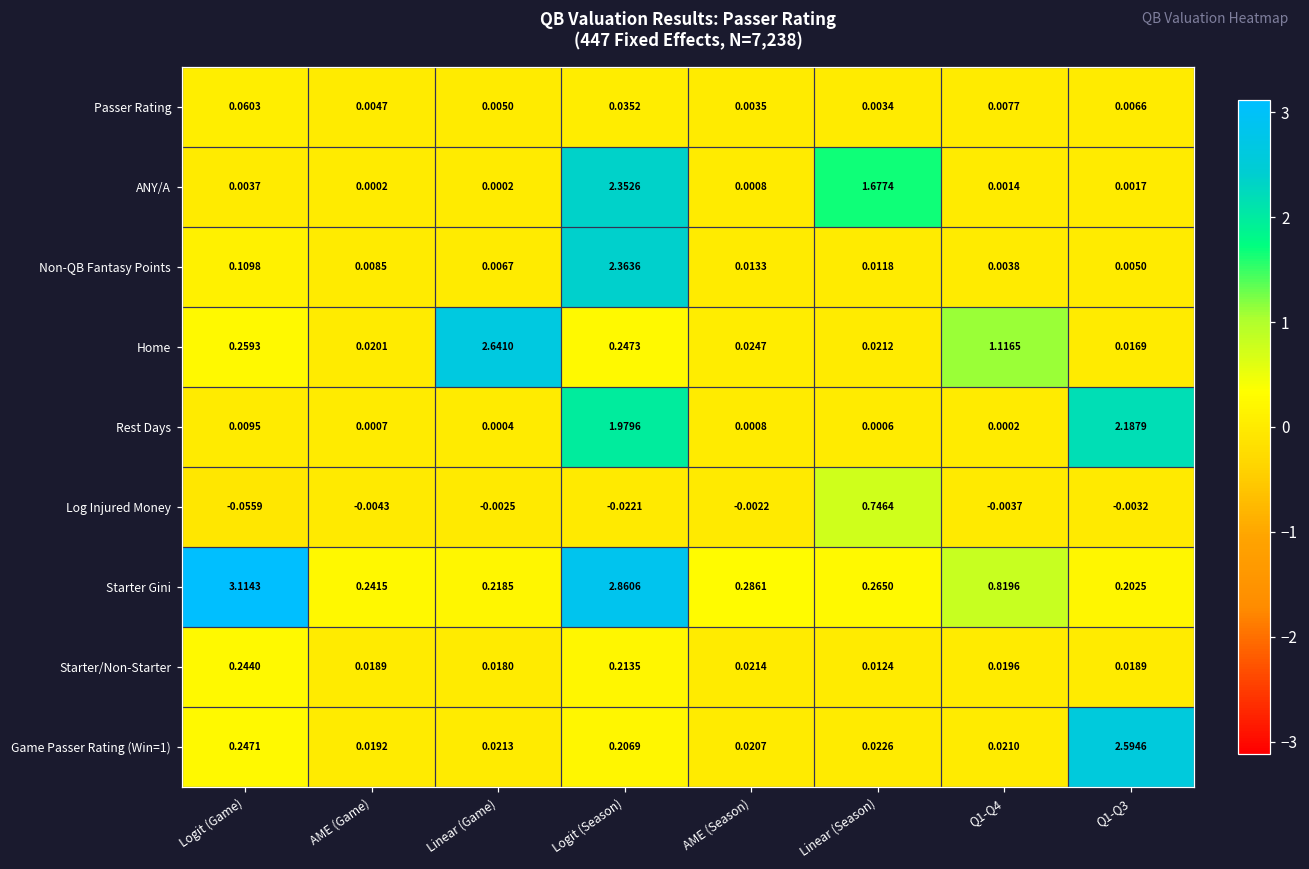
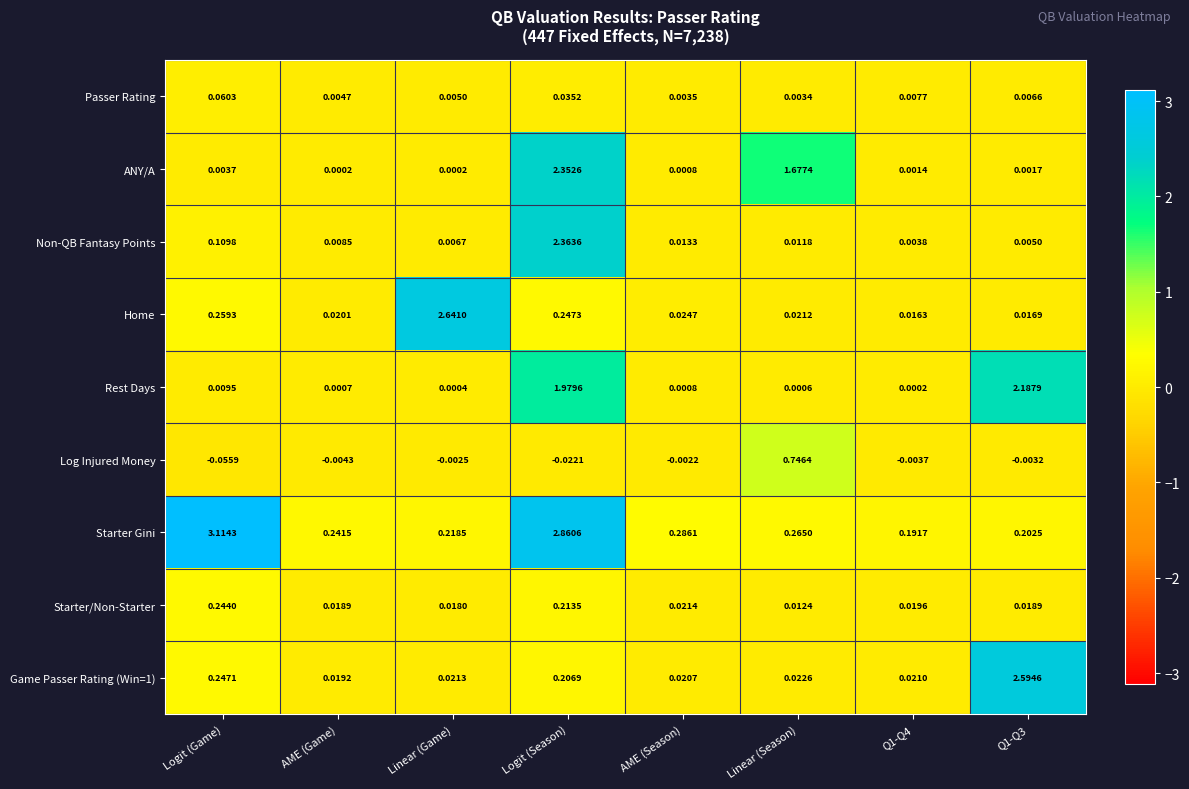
  {
    "Passer Rating": {
      "Logit (Game)": 0.0603,
      "AME (Game)": 0.0047,
      "Linear (Game)": 0.0050,
      "Logit (Season)": 0.0352,
      "AME (Season)": 0.0035,
      "Linear (Season)": 0.0034,
      "Q1-Q4": 0.0077,
      "Q1-Q3": 0.0066
    },
    "ANY/A": {
      "Logit (Game)": 0.0037,
      "AME (Game)": 0.0002,
      "Linear (Game)": 0.0002,
      "Logit (Season)": 2.3526,
      "AME (Season)": 0.0008,
      "Linear (Season)": 1.6774,
      "Q1-Q4": 0.0014,
      "Q1-Q3": 0.0017
    },
    "Non-QB Fantasy Points": {
      "Logit (Game)": 0.1098,
      "AME (Game)": 0.0085,
      "Linear (Game)": 0.0067,
      "Logit (Season)": 2.3636,
      "AME (Season)": 0.0133,
      "Linear (Season)": 0.0118,
      "Q1-Q4": 0.0038,
      "Q1-Q3": 0.0050
    },
    "Home": {
      "Logit (Game)": 0.2593,
      "AME (Game)": 0.0201,
      "Linear (Game)": 2.6410,
      "Logit (Season)": 0.2473,
      "AME (Season)": 0.0247,
      "Linear (Season)": 0.0212,
-     "Q1-Q4": 1.1165,
+     "Q1-Q4": 0.0163,
      "Q1-Q3": 0.0169
    },
    "Rest Days": {
      "Logit (Game)": 0.0095,
      "AME (Game)": 0.0007,
      "Linear (Game)": 0.0004,
      "Logit (Season)": 1.9796,
      "AME (Season)": 0.0008,
      "Linear (Season)": 0.0006,
      "Q1-Q4": 0.0002,
      "Q1-Q3": 2.1879
    },
    "Log Injured Money": {
      "Logit (Game)": -0.0559,
      "AME (Game)": -0.0043,
      "Linear (Game)": -0.0025,
      "Logit (Season)": -0.0221,
      "AME (Season)": -0.0022,
      "Linear (Season)": 0.7464,
      "Q1-Q4": -0.0037,
      "Q1-Q3": -0.0032
    },
    "Starter Gini": {
      "Logit (Game)": 3.1143,
      "AME (Game)": 0.2415,
      "Linear (Game)": 0.2185,
      "Logit (Season)": 2.8606,
      "AME (Season)": 0.2861,
      "Linear (Season)": 0.2650,
-     "Q1-Q4": 0.8196,
+     "Q1-Q4": 0.1917,
      "Q1-Q3": 0.2025
    },
    "Starter/Non-Starter": {
      "Logit (Game)": 0.2440,
      "AME (Game)": 0.0189,
      "Linear (Game)": 0.0180,
      "Logit (Season)": 0.2135,
      "AME (Season)": 0.0214,
      "Linear (Season)": 0.0124,
      "Q1-Q4": 0.0196,
      "Q1-Q3": 0.0189
    },
    "Game Passer Rating (Win=1)": {
      "Logit (Game)": 0.2471,
      "AME (Game)": 0.0192,
      "Linear (Game)": 0.0213,
      "Logit (Season)": 0.2069,
      "AME (Season)": 0.0207,
      "Linear (Season)": 0.0226,
      "Q1-Q4": 0.0210,
      "Q1-Q3": 2.5946
    }
  }
